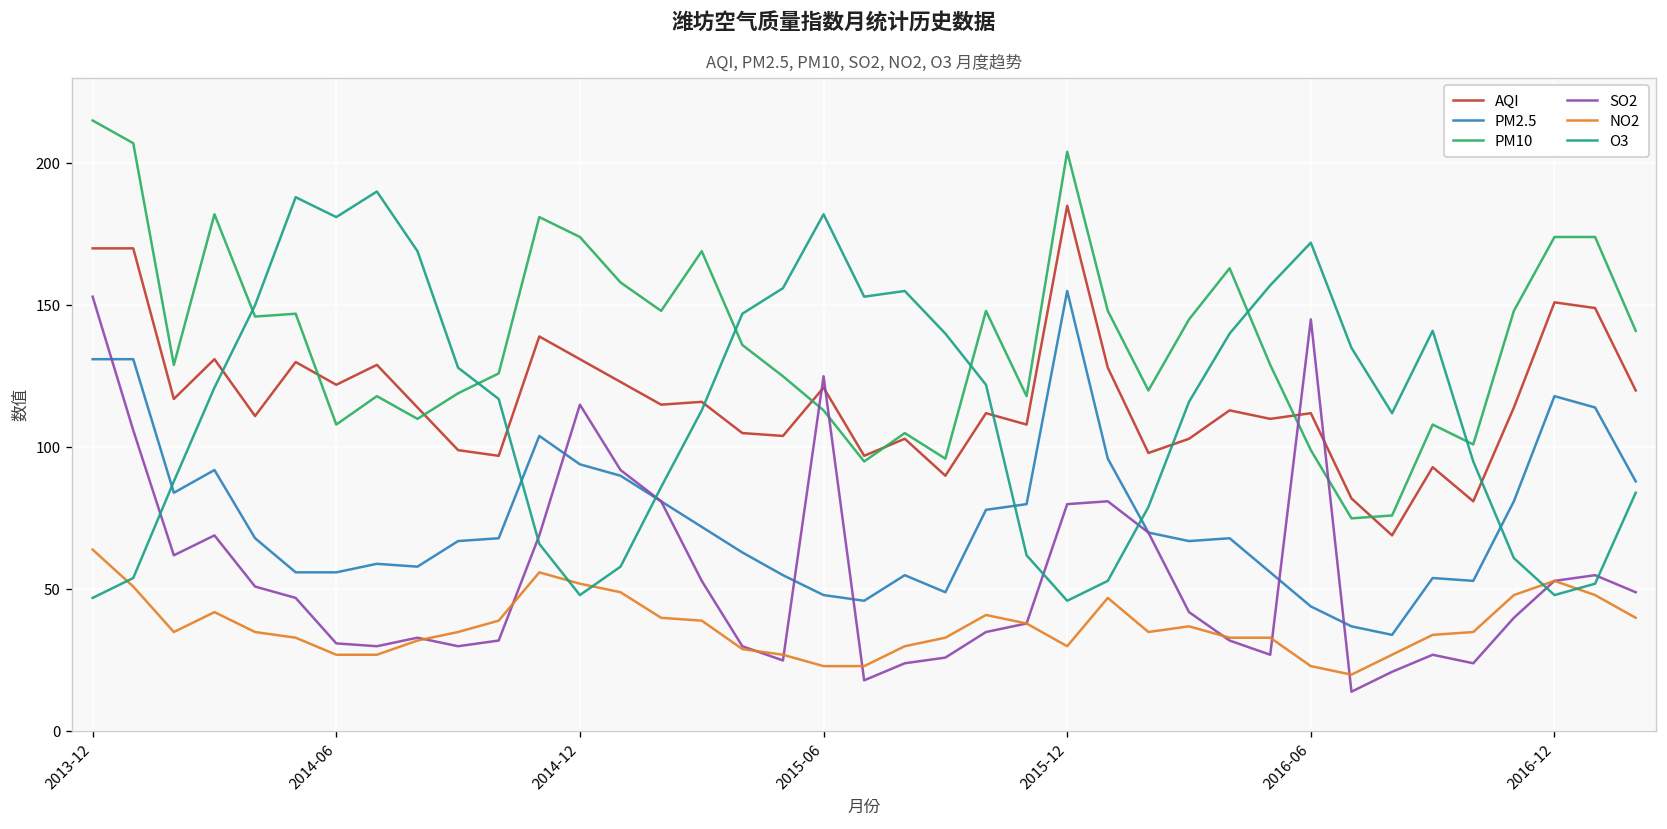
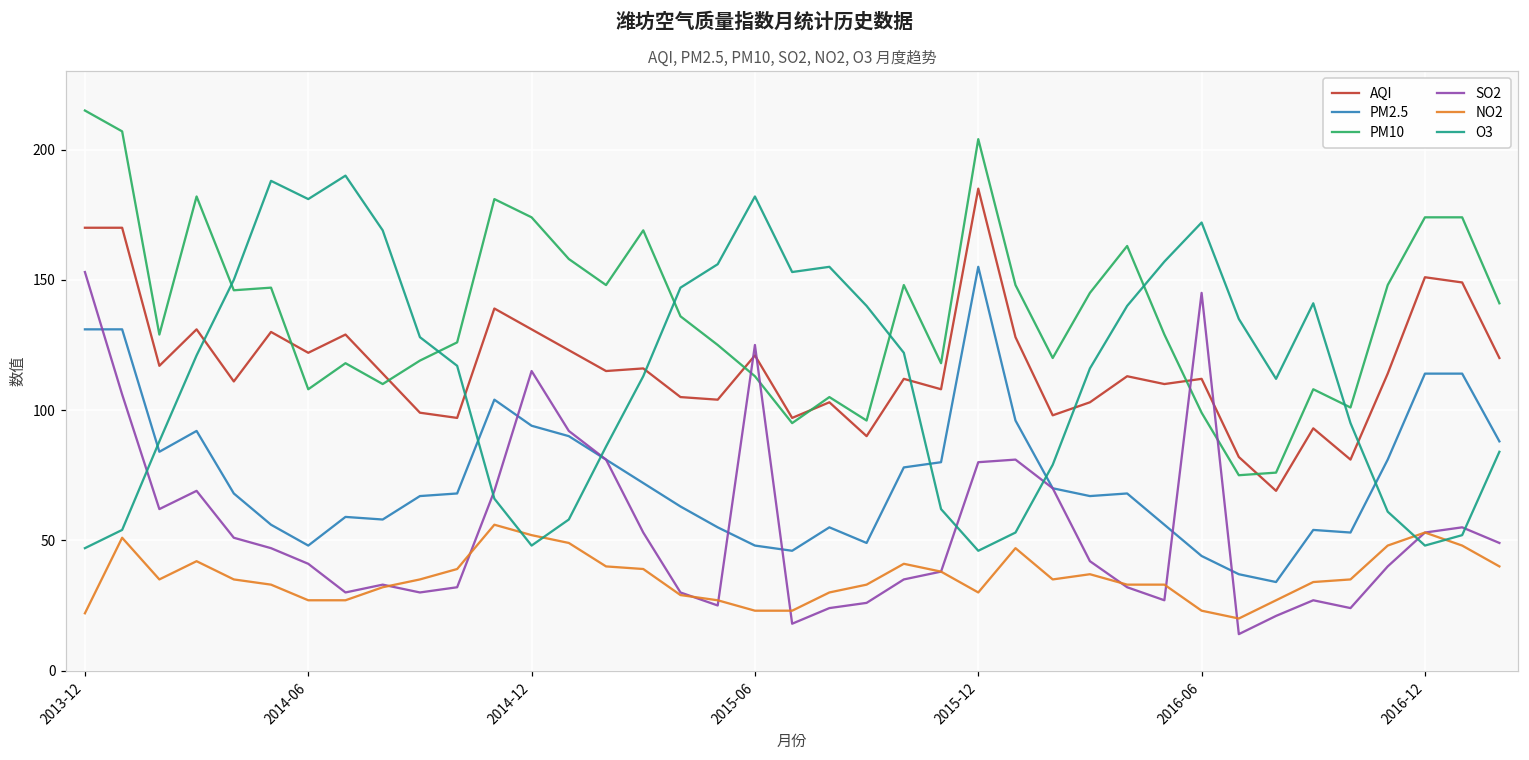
  {
    "AQI": {
      "2013-12": 170,
      "2014-06": 122,
      "2014-12": 131,
      "2015-06": 121,
      "2015-12": 185,
      "2016-06": 112,
      "2016-12": 151
    },
    "PM2.5": {
      "2013-12": 131,
-     "2014-06": 56,
+     "2014-06": 48,
      "2014-12": 94,
      "2015-06": 48,
      "2015-12": 155,
      "2016-06": 44,
-     "2016-12": 118
+     "2016-12": 114
    },
    "SO2": {
      "2013-12": 153,
-     "2014-06": 31,
+     "2014-06": 41,
      "2014-12": 115,
      "2015-06": 125,
      "2015-12": 80,
      "2016-06": 145
    },
    "NO2": {
-     "2013-12": 64,
+     "2013-12": 22,
      "2014-06": 27,
      "2014-12": 52,
      "2015-06": 23,
      "2015-12": 30,
      "2016-06": 23
    }
  }
